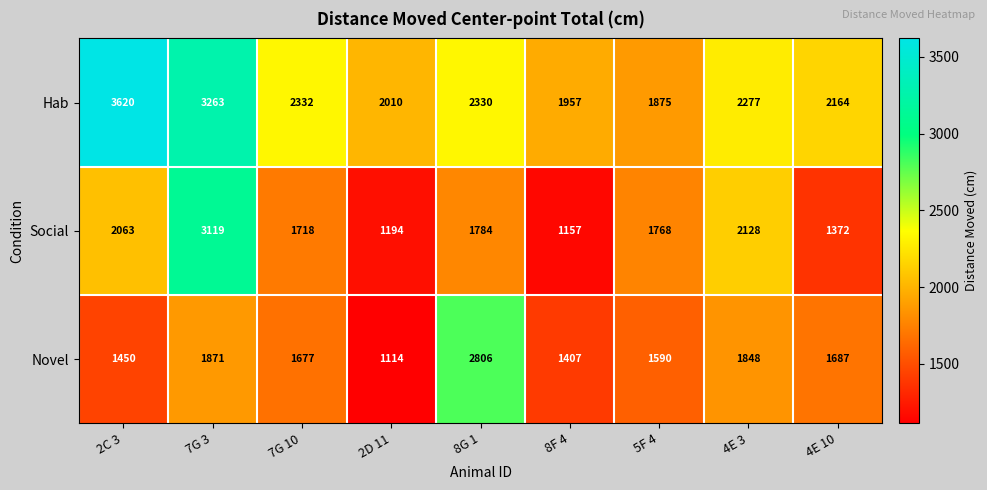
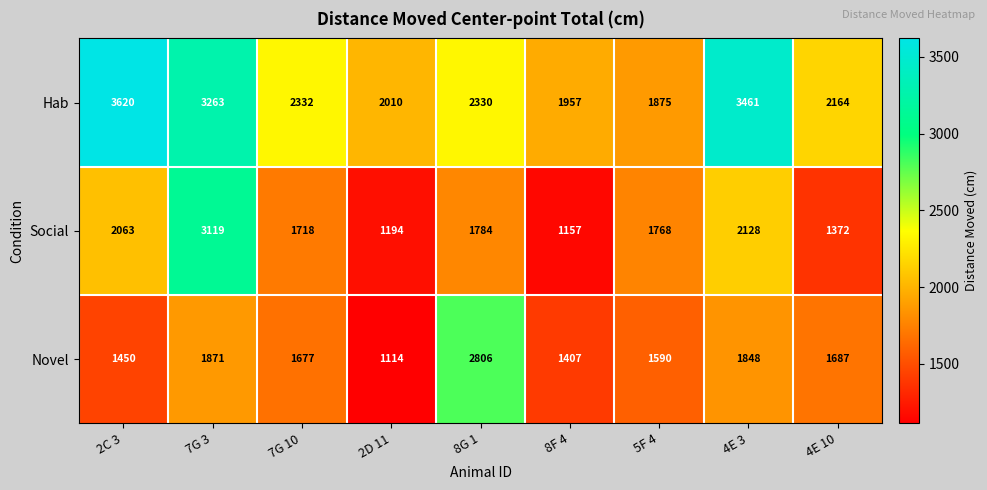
  {
    "Hab": {
      "2C 3": 3620,
      "7G 3": 3263,
      "7G 10": 2332,
      "2D 11": 2010,
      "8G 1": 2330,
      "8F 4": 1957,
      "5F 4": 1875,
-     "4E 3": 2277,
+     "4E 3": 3461,
      "4E 10": 2164
    },
    "Social": {
      "2C 3": 2063,
      "7G 3": 3119,
      "7G 10": 1718,
      "2D 11": 1194,
      "8G 1": 1784,
      "8F 4": 1157,
      "5F 4": 1768,
      "4E 3": 2128,
      "4E 10": 1372
    },
    "Novel": {
      "2C 3": 1450,
      "7G 3": 1871,
      "7G 10": 1677,
      "2D 11": 1114,
      "8G 1": 2806,
      "8F 4": 1407,
      "5F 4": 1590,
      "4E 3": 1848,
      "4E 10": 1687
    }
  }
